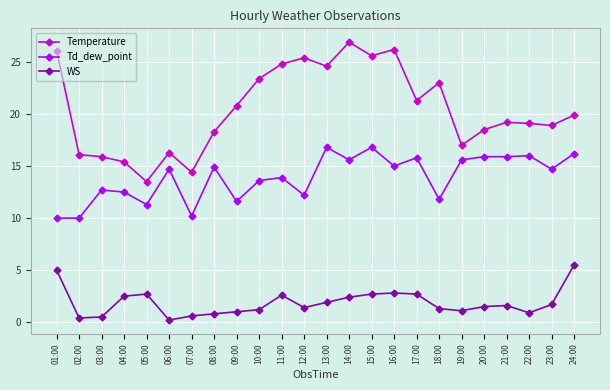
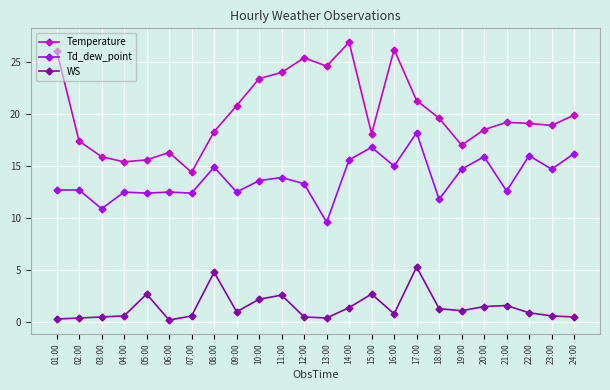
  {
    "Temperature": {
-     "02:00": 16.1,
+     "02:00": 17.4,
      "03:00": 15.9,
      "04:00": 15.4,
-     "05:00": 13.5,
+     "05:00": 15.6,
      "06:00": 16.3,
      "07:00": 14.4,
      "08:00": 18.3,
      "09:00": 20.8,
      "10:00": 23.4,
-     "11:00": 24.8,
+     "11:00": 24.0,
      "12:00": 25.4,
      "13:00": 24.6,
      "14:00": 26.9,
-     "15:00": 25.6,
+     "15:00": 18.1,
      "16:00": 26.2,
      "17:00": 21.3,
-     "18:00": 23.0,
+     "18:00": 19.6,
      "19:00": 17.0,
      "20:00": 18.5,
      "21:00": 19.2,
      "22:00": 19.1,
      "23:00": 18.9,
      "24:00": 19.9
    },
    "Td_dew_point": {
-     "01:00": 10.0,
-     "02:00": 10.0,
-     "03:00": 12.7,
+     "01:00": 12.7,
+     "02:00": 12.7,
+     "03:00": 10.9,
      "04:00": 12.5,
-     "05:00": 11.3,
-     "06:00": 14.7,
-     "07:00": 10.2,
+     "05:00": 12.4,
+     "06:00": 12.5,
+     "07:00": 12.4,
      "08:00": 14.9,
-     "09:00": 11.6,
+     "09:00": 12.5,
      "10:00": 13.6,
      "11:00": 13.9,
-     "12:00": 12.2,
-     "13:00": 16.8,
+     "12:00": 13.3,
+     "13:00": 9.6,
      "14:00": 15.6,
      "15:00": 16.8,
      "16:00": 15.0,
-     "17:00": 15.8,
+     "17:00": 18.2,
      "18:00": 11.8,
-     "19:00": 15.6,
+     "19:00": 14.7,
      "20:00": 15.9,
-     "21:00": 15.9,
+     "21:00": 12.6,
      "22:00": 16.0,
      "23:00": 14.7,
      "24:00": 16.2
    },
    "WS": {
-     "01:00": 5.0,
+     "01:00": 0.3,
      "02:00": 0.4,
      "03:00": 0.5,
-     "04:00": 2.5,
+     "04:00": 0.6,
      "05:00": 2.7,
      "06:00": 0.2,
      "07:00": 0.6,
-     "08:00": 0.8,
+     "08:00": 4.8,
      "09:00": 1.0,
-     "10:00": 1.2,
+     "10:00": 2.2,
      "11:00": 2.6,
-     "12:00": 1.4,
-     "13:00": 1.9,
-     "14:00": 2.4,
+     "12:00": 0.5,
+     "13:00": 0.4,
+     "14:00": 1.4,
      "15:00": 2.7,
-     "16:00": 2.8,
-     "17:00": 2.7,
+     "16:00": 0.8,
+     "17:00": 5.3,
      "18:00": 1.3,
      "19:00": 1.1,
      "20:00": 1.5,
      "21:00": 1.6,
      "22:00": 0.9,
-     "23:00": 1.7,
-     "24:00": 5.5
+     "23:00": 0.6,
+     "24:00": 0.5
    }
  }
